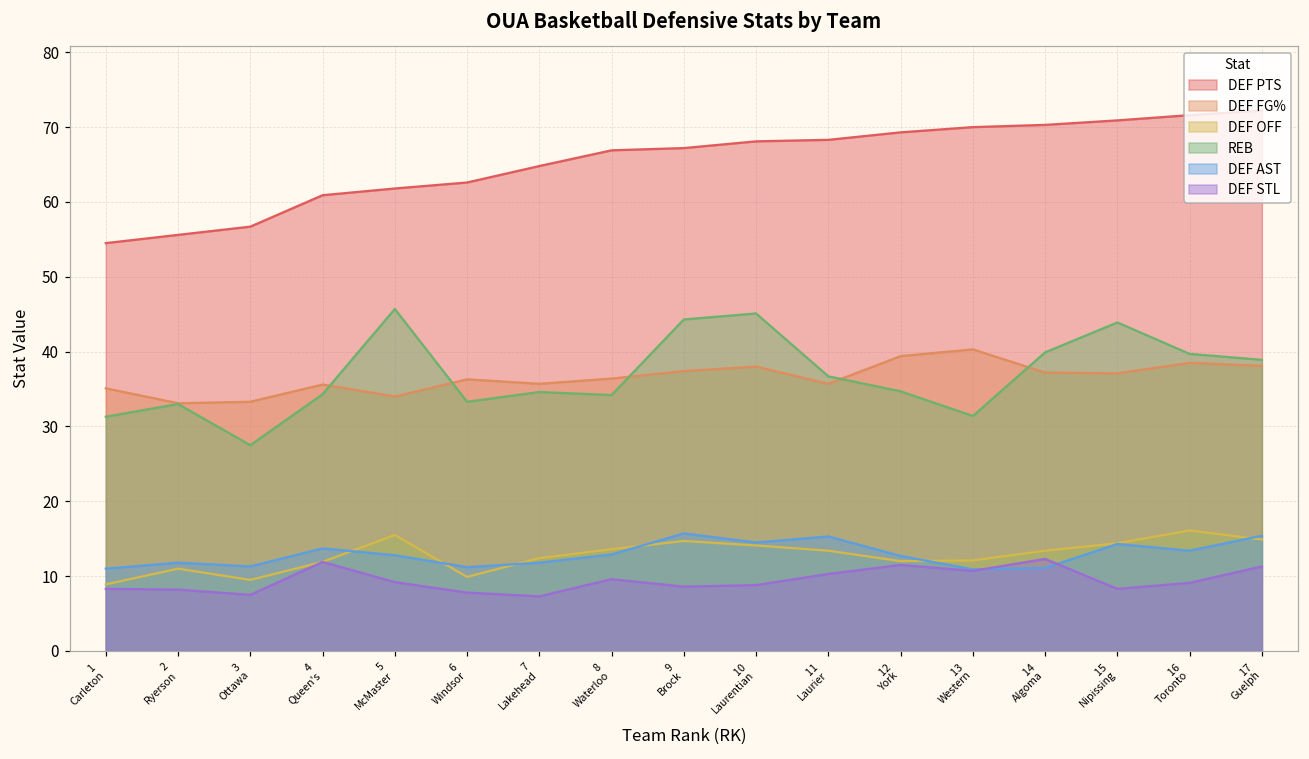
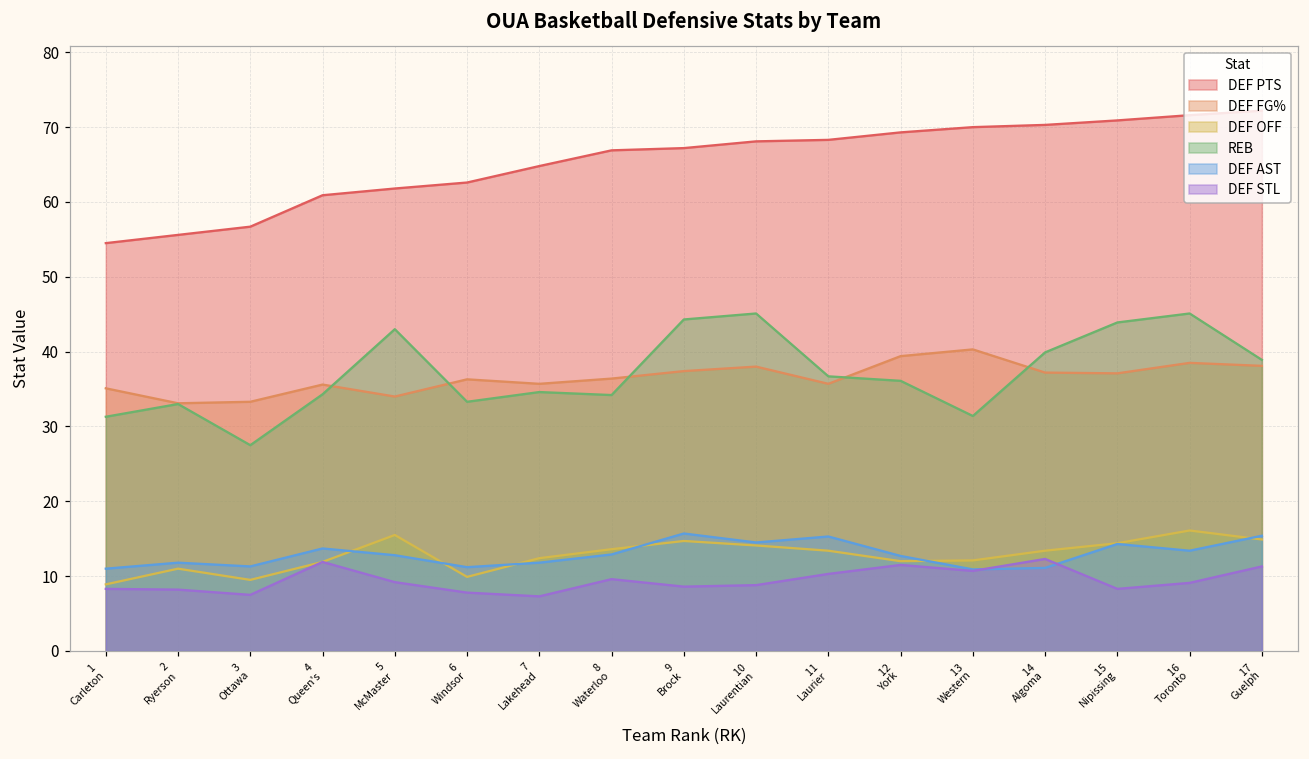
  {
    "REB": {
      "1 Carleton": 31,
      "3 Ottawa": 28,
      "4 Queen's": 34,
-     "5 McMaster": 46,
+     "5 McMaster": 43,
      "6 Windsor": 33,
      "7 Lakehead": 35,
      "8 Waterloo": 34,
      "9 Brock": 44,
      "10 Laurentian": 45,
      "11 Laurier": 37,
-     "12 York": 35,
+     "12 York": 36,
      "13 Western": 31,
      "14 Algoma": 40,
      "15 Nipissing": 44,
-     "16 Toronto": 40,
+     "16 Toronto": 45,
      "17 Guelph": 39
    }
  }
